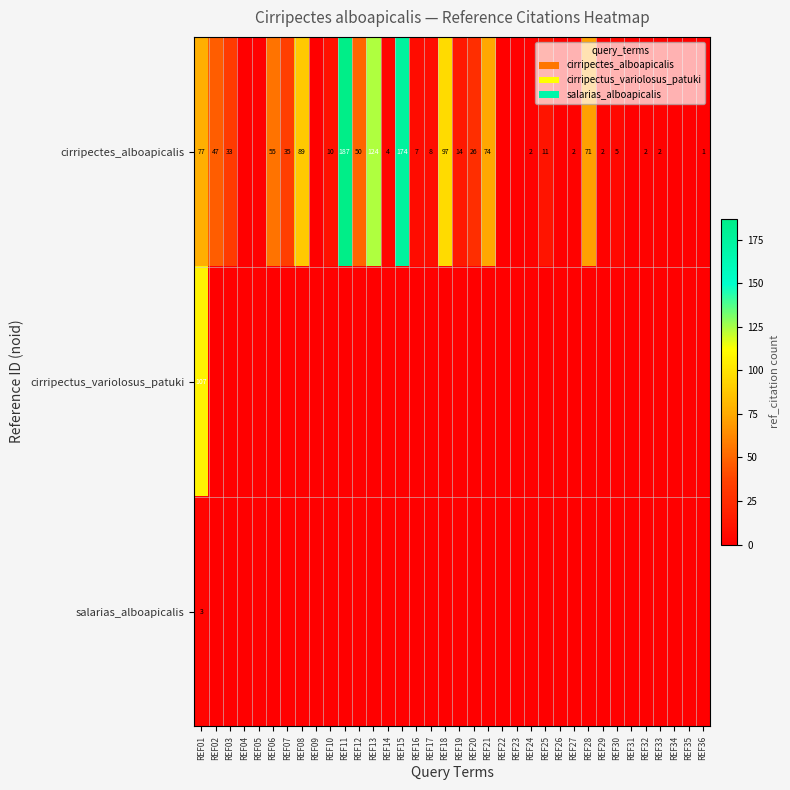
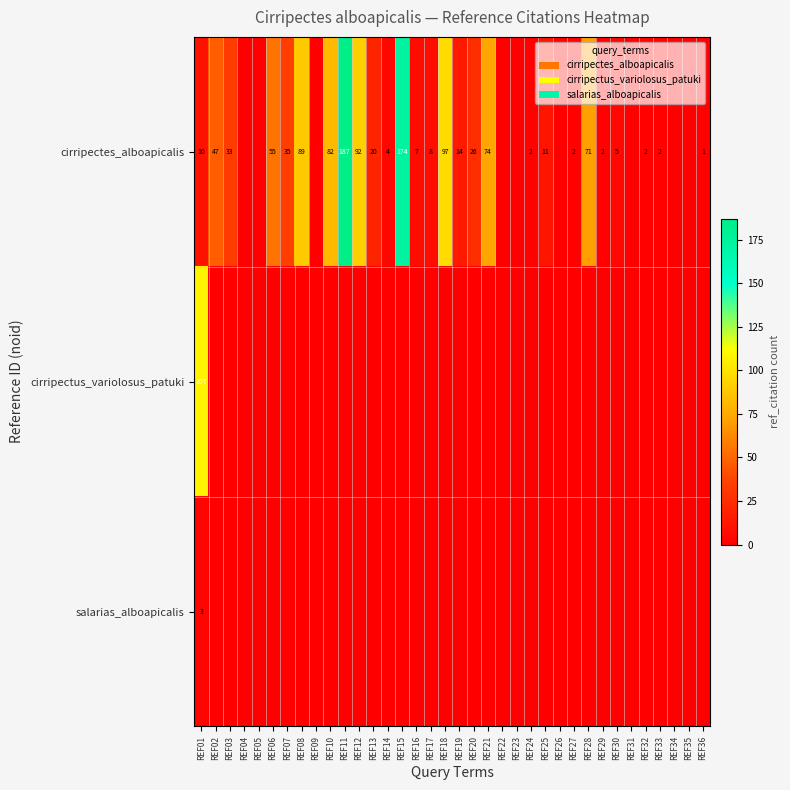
  {
    "cirripectes_alboapicalis": {
-     "REF01": 77,
+     "REF01": 10,
      "REF02": 47,
      "REF03": 33,
      "REF06": 55,
      "REF07": 35,
      "REF08": 89,
-     "REF10": 10,
+     "REF10": 82,
      "REF11": 187,
-     "REF12": 50,
-     "REF13": 124,
+     "REF12": 92,
+     "REF13": 20,
      "REF14": 4,
      "REF15": 174,
      "REF16": 7,
      "REF17": 8,
      "REF18": 97,
      "REF19": 14,
      "REF20": 26,
      "REF21": 74,
      "REF24": 2,
      "REF25": 11,
      "REF27": 2,
      "REF28": 71,
      "REF29": 2,
      "REF30": 5,
      "REF32": 2,
      "REF33": 2,
      "REF36": 1
    },
    "cirripectus_variolosus_patuki": {
      "REF01": 107
    },
    "salarias_alboapicalis": {
      "REF01": 3
    }
  }
